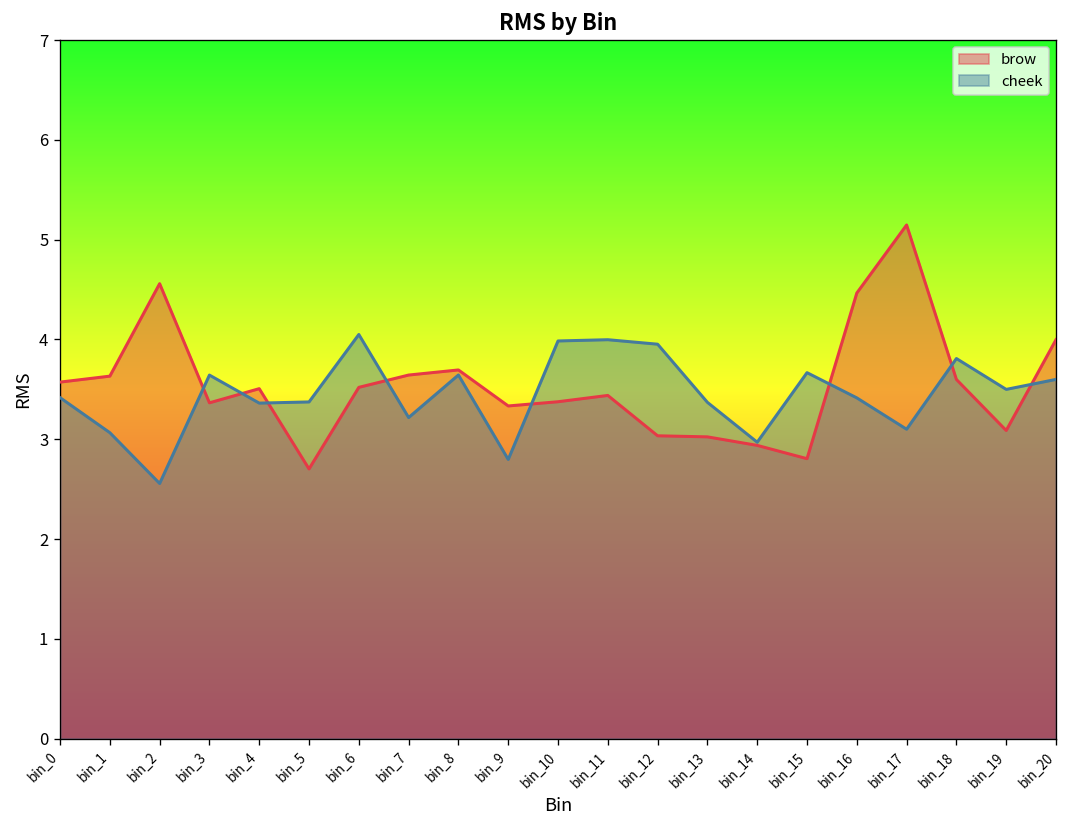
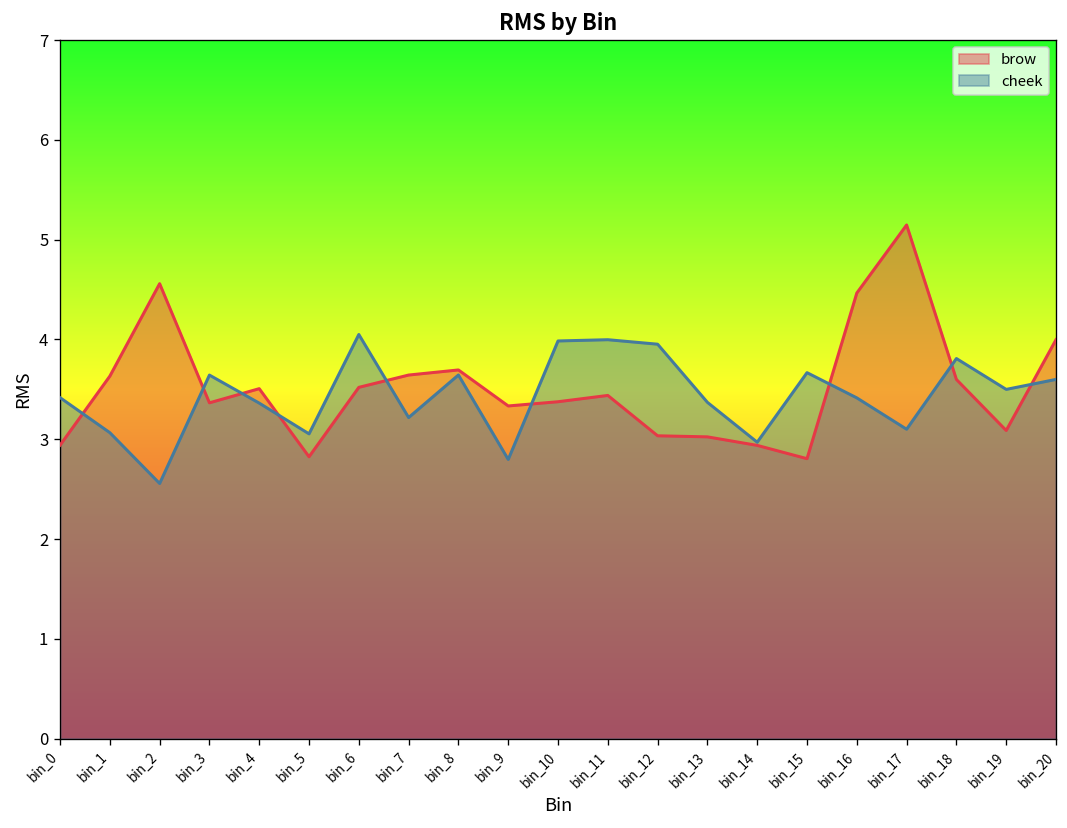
  {
    "brow": {
-     "bin_0": 3.6,
+     "bin_0": 2.9,
      "bin_1": 3.6,
      "bin_2": 4.6,
      "bin_3": 3.4,
      "bin_4": 3.5,
-     "bin_5": 2.7,
+     "bin_5": 2.8,
      "bin_6": 3.5,
      "bin_7": 3.6,
      "bin_8": 3.7,
      "bin_9": 3.3,
      "bin_10": 3.4,
      "bin_11": 3.4,
      "bin_12": 3.0,
      "bin_13": 3.0,
      "bin_14": 2.9,
      "bin_15": 2.8,
      "bin_16": 4.5,
      "bin_17": 5.1,
      "bin_18": 3.6,
      "bin_19": 3.1,
      "bin_20": 4.0
    },
    "cheek": {
      "bin_0": 3.4,
      "bin_1": 3.1,
      "bin_2": 2.6,
      "bin_3": 3.6,
      "bin_4": 3.4,
-     "bin_5": 3.4,
+     "bin_5": 3.1,
      "bin_6": 4.1,
      "bin_7": 3.2,
      "bin_8": 3.6,
      "bin_9": 2.8,
      "bin_10": 4.0,
      "bin_11": 4.0,
      "bin_12": 4.0,
      "bin_13": 3.4,
      "bin_14": 3.0,
      "bin_15": 3.7,
      "bin_16": 3.4,
      "bin_17": 3.1,
      "bin_18": 3.8,
      "bin_19": 3.5,
      "bin_20": 3.6
    }
  }
